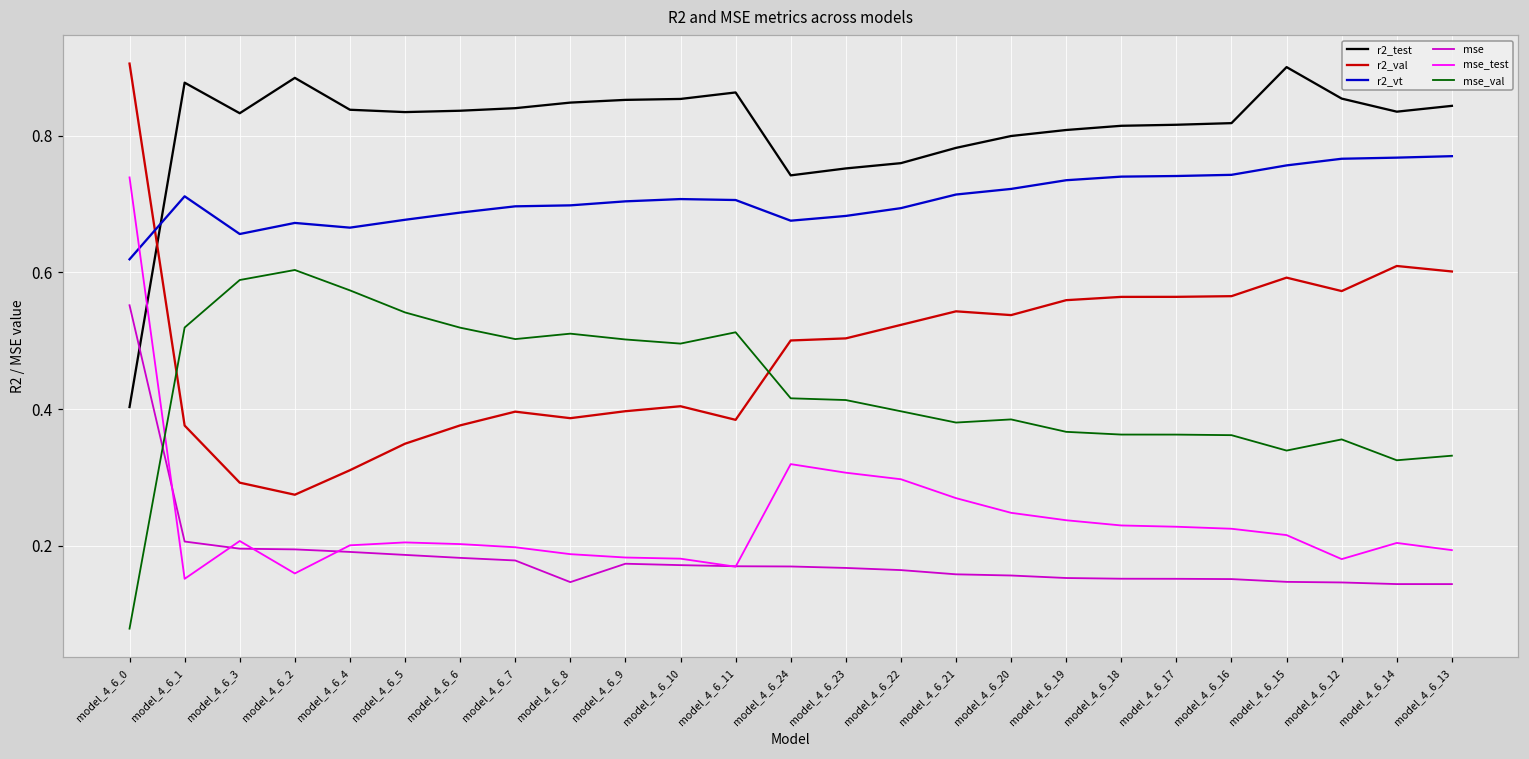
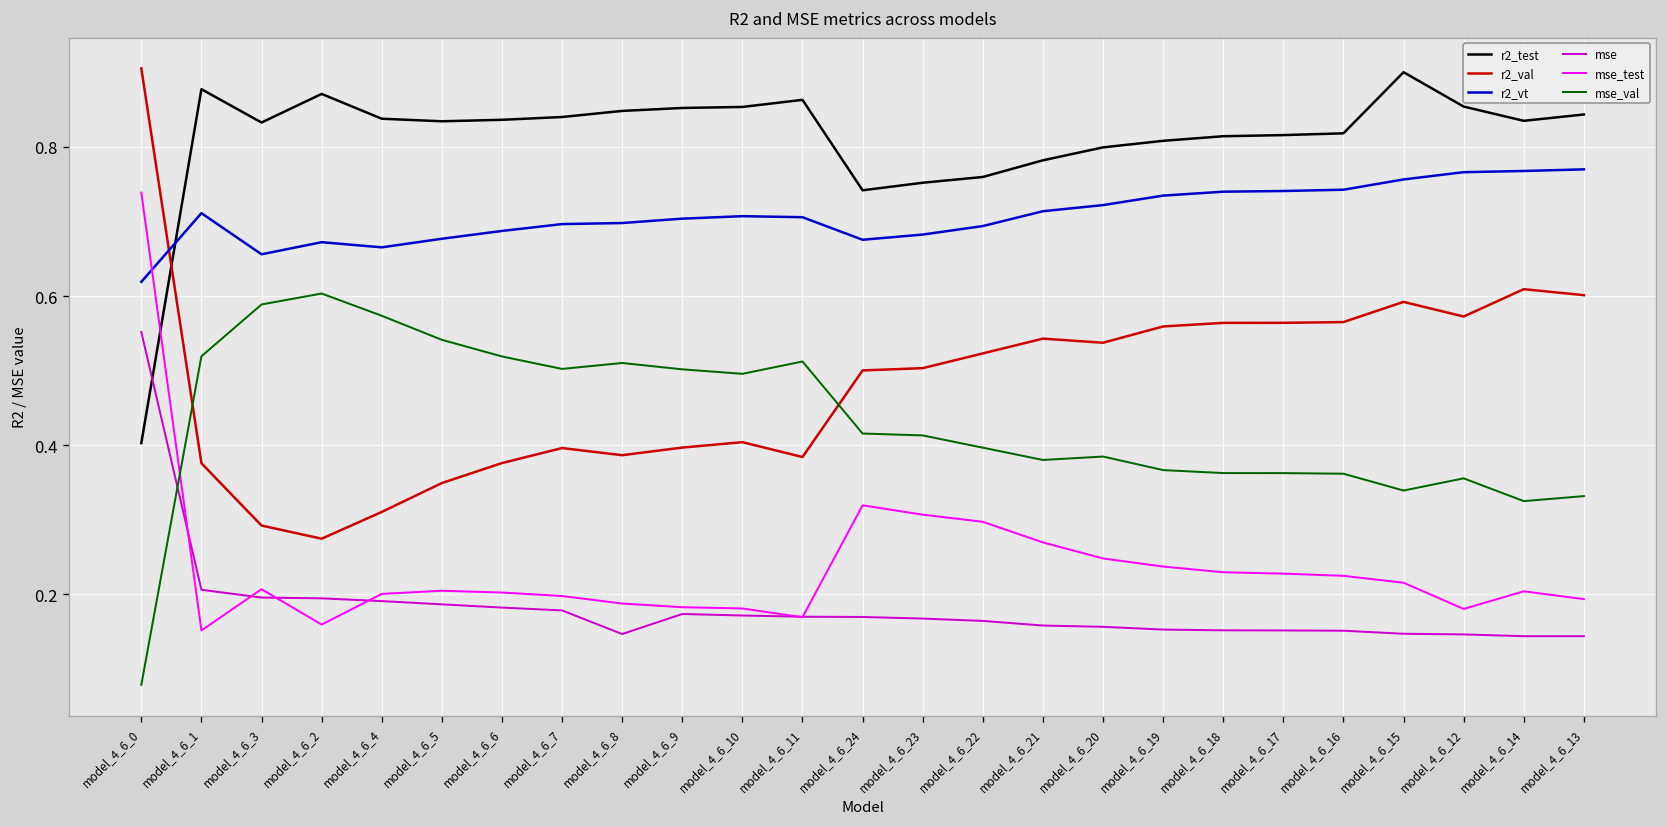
  {
    "r2_test": {
      "model_4_6_0": 0.40,
      "model_4_6_1": 0.88,
      "model_4_6_3": 0.83,
-     "model_4_6_2": 0.88,
+     "model_4_6_2": 0.87,
      "model_4_6_4": 0.84,
      "model_4_6_5": 0.83,
      "model_4_6_6": 0.84,
      "model_4_6_7": 0.84,
      "model_4_6_8": 0.85,
      "model_4_6_9": 0.85,
      "model_4_6_10": 0.85,
      "model_4_6_11": 0.86,
      "model_4_6_24": 0.74,
      "model_4_6_23": 0.75,
      "model_4_6_22": 0.76,
      "model_4_6_21": 0.78,
      "model_4_6_20": 0.80,
      "model_4_6_19": 0.81,
      "model_4_6_18": 0.81,
      "model_4_6_17": 0.82,
      "model_4_6_16": 0.82,
      "model_4_6_15": 0.90,
      "model_4_6_12": 0.85,
      "model_4_6_14": 0.84,
      "model_4_6_13": 0.84
    },
    "r2_val": {
      "model_4_6_0": 0.91,
      "model_4_6_1": 0.38,
      "model_4_6_3": 0.29,
      "model_4_6_2": 0.27,
      "model_4_6_4": 0.31,
      "model_4_6_5": 0.35,
      "model_4_6_6": 0.38,
      "model_4_6_7": 0.40,
      "model_4_6_8": 0.39,
      "model_4_6_9": 0.40,
      "model_4_6_10": 0.40,
      "model_4_6_11": 0.38,
      "model_4_6_24": 0.50,
      "model_4_6_23": 0.50,
      "model_4_6_22": 0.52,
      "model_4_6_21": 0.54,
      "model_4_6_20": 0.54,
      "model_4_6_19": 0.56,
      "model_4_6_18": 0.56,
      "model_4_6_17": 0.56,
      "model_4_6_16": 0.57,
      "model_4_6_15": 0.59,
      "model_4_6_12": 0.57,
      "model_4_6_14": 0.61,
      "model_4_6_13": 0.60
    },
    "r2_vt": {
      "model_4_6_0": 0.62,
      "model_4_6_1": 0.71,
      "model_4_6_3": 0.66,
      "model_4_6_2": 0.67,
      "model_4_6_4": 0.67,
      "model_4_6_5": 0.68,
      "model_4_6_6": 0.69,
      "model_4_6_7": 0.70,
      "model_4_6_8": 0.70,
      "model_4_6_9": 0.70,
      "model_4_6_10": 0.71,
      "model_4_6_11": 0.71,
      "model_4_6_24": 0.68,
      "model_4_6_23": 0.68,
      "model_4_6_22": 0.69,
      "model_4_6_21": 0.71,
      "model_4_6_20": 0.72,
      "model_4_6_19": 0.73,
      "model_4_6_18": 0.74,
      "model_4_6_17": 0.74,
      "model_4_6_16": 0.74,
      "model_4_6_15": 0.76,
      "model_4_6_12": 0.77,
      "model_4_6_14": 0.77,
      "model_4_6_13": 0.77
    },
    "mse": {
      "model_4_6_0": 0.55,
      "model_4_6_1": 0.21,
      "model_4_6_3": 0.20,
      "model_4_6_2": 0.19,
      "model_4_6_4": 0.19,
      "model_4_6_5": 0.19,
      "model_4_6_6": 0.18,
      "model_4_6_7": 0.18,
      "model_4_6_8": 0.15,
      "model_4_6_9": 0.17,
      "model_4_6_10": 0.17,
      "model_4_6_24": 0.17,
      "model_4_6_23": 0.17,
      "model_4_6_22": 0.16,
      "model_4_6_21": 0.16,
      "model_4_6_20": 0.16,
      "model_4_6_19": 0.15,
      "model_4_6_18": 0.15,
      "model_4_6_17": 0.15,
      "model_4_6_16": 0.15,
      "model_4_6_15": 0.15,
      "model_4_6_12": 0.15,
      "model_4_6_14": 0.14,
      "model_4_6_13": 0.14
    },
    "mse_test": {
      "model_4_6_0": 0.74,
      "model_4_6_1": 0.15,
      "model_4_6_3": 0.21,
      "model_4_6_2": 0.16,
      "model_4_6_4": 0.20,
      "model_4_6_5": 0.20,
      "model_4_6_6": 0.20,
      "model_4_6_7": 0.20,
      "model_4_6_8": 0.19,
      "model_4_6_9": 0.18,
      "model_4_6_10": 0.18,
      "model_4_6_24": 0.32,
      "model_4_6_23": 0.31,
      "model_4_6_22": 0.30,
      "model_4_6_21": 0.27,
      "model_4_6_20": 0.25,
      "model_4_6_19": 0.24,
      "model_4_6_18": 0.23,
      "model_4_6_17": 0.23,
      "model_4_6_16": 0.22,
      "model_4_6_15": 0.22,
      "model_4_6_12": 0.18,
      "model_4_6_14": 0.20,
      "model_4_6_13": 0.19
    },
    "mse_val": {
      "model_4_6_0": 0.08,
      "model_4_6_1": 0.52,
      "model_4_6_3": 0.59,
      "model_4_6_2": 0.60,
      "model_4_6_4": 0.57,
      "model_4_6_5": 0.54,
      "model_4_6_6": 0.52,
      "model_4_6_7": 0.50,
      "model_4_6_8": 0.51,
      "model_4_6_9": 0.50,
      "model_4_6_10": 0.50,
      "model_4_6_11": 0.51,
      "model_4_6_24": 0.42,
      "model_4_6_23": 0.41,
      "model_4_6_22": 0.40,
      "model_4_6_21": 0.38,
      "model_4_6_20": 0.38,
      "model_4_6_19": 0.37,
      "model_4_6_18": 0.36,
      "model_4_6_17": 0.36,
      "model_4_6_16": 0.36,
      "model_4_6_15": 0.34,
      "model_4_6_12": 0.36,
      "model_4_6_14": 0.33,
      "model_4_6_13": 0.33
    }
  }
